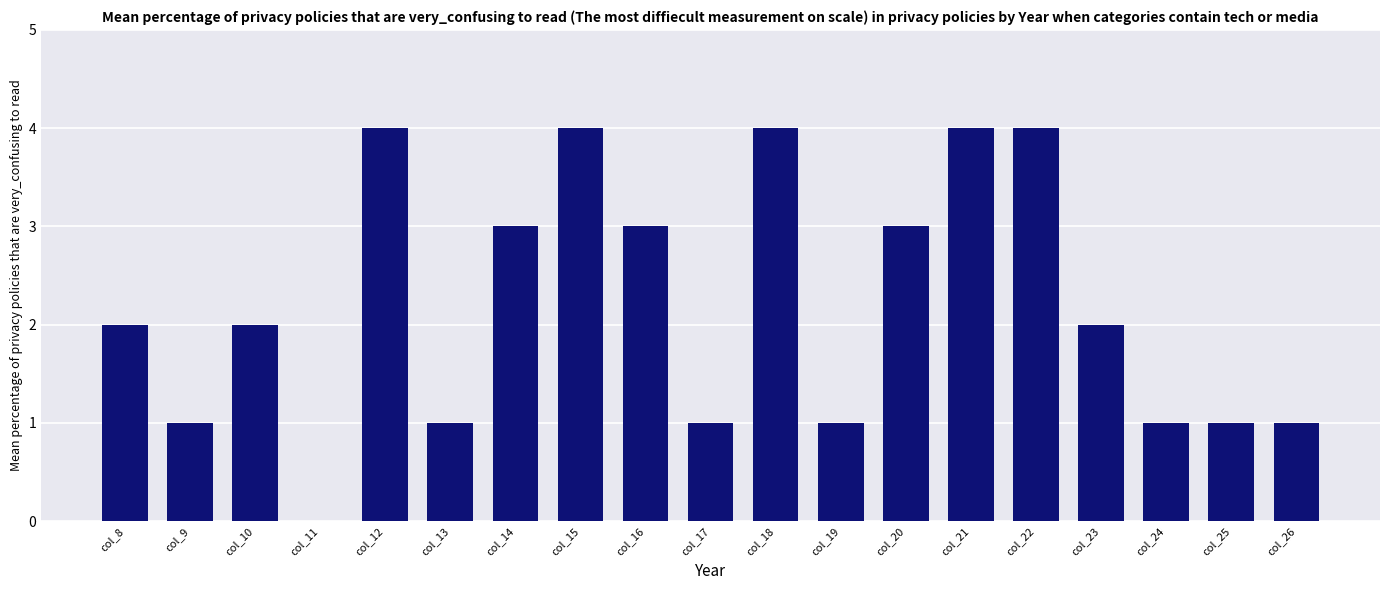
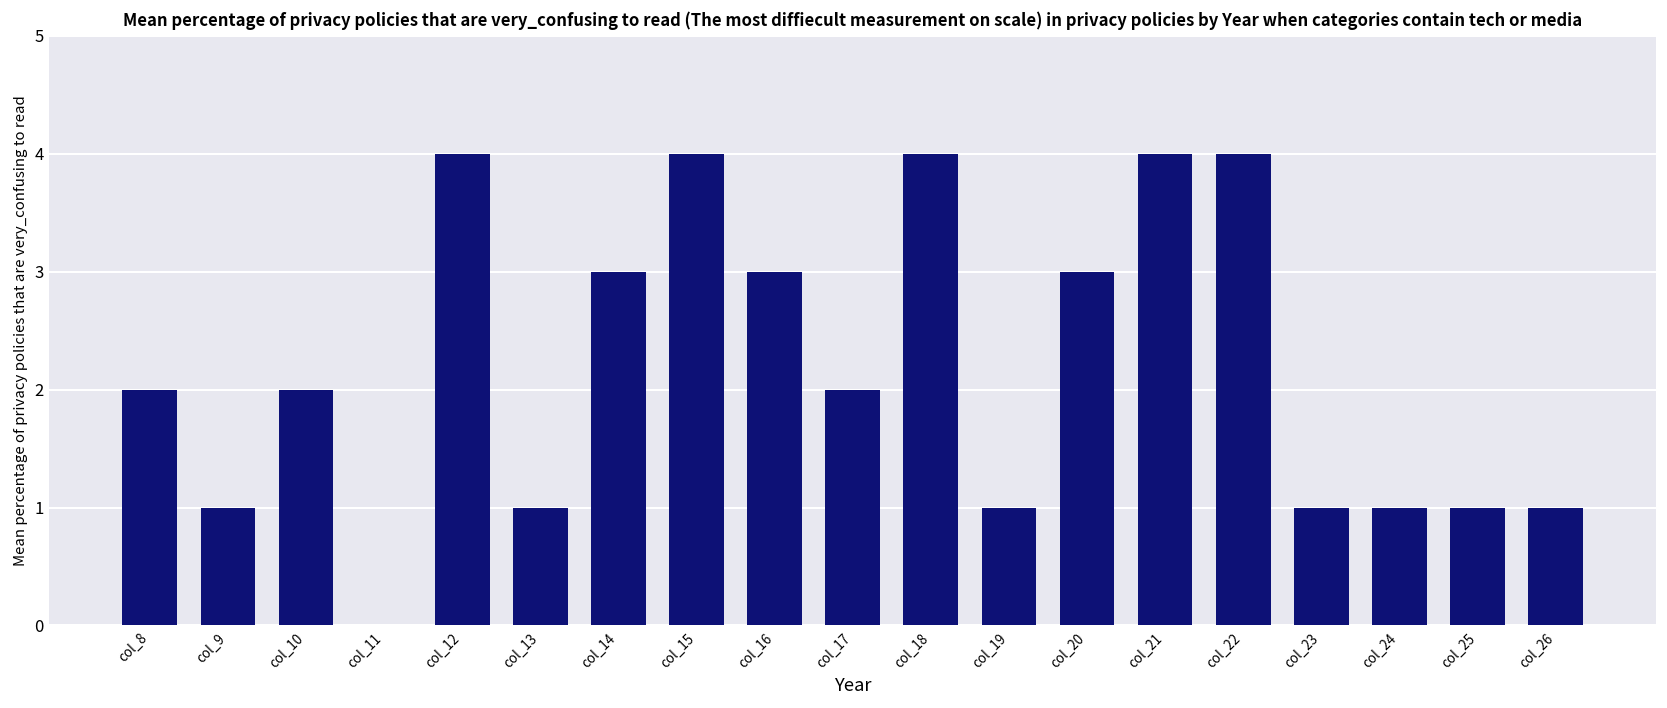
  {
    "col_8": 2,
    "col_9": 1,
    "col_10": 2,
    "col_11": 0,
    "col_12": 4,
    "col_13": 1,
    "col_14": 3,
    "col_15": 4,
    "col_16": 3,
-   "col_17": 1,
+   "col_17": 2,
    "col_18": 4,
    "col_19": 1,
    "col_20": 3,
    "col_21": 4,
    "col_22": 4,
-   "col_23": 2,
+   "col_23": 1,
    "col_24": 1,
    "col_25": 1,
    "col_26": 1
  }
